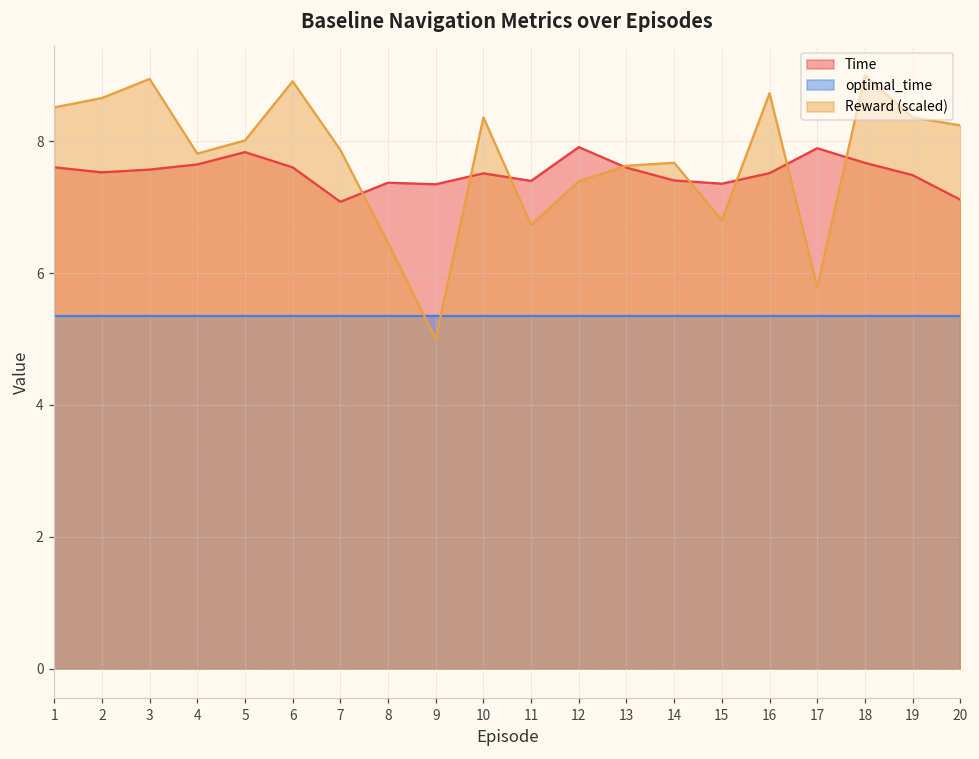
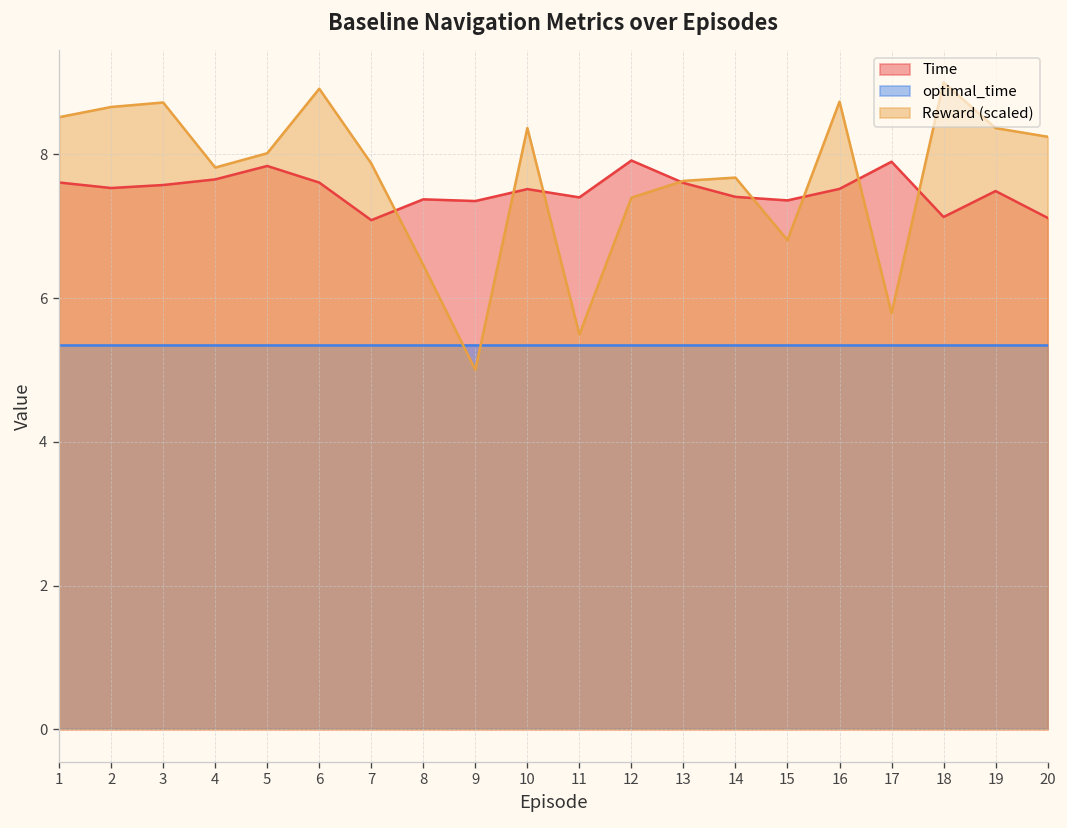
  {
    "Time": {
      "1": 7.6,
      "2": 7.5,
      "3": 7.6,
      "4": 7.7,
      "5": 7.8,
      "6": 7.6,
      "7": 7.1,
      "8": 7.4,
      "9": 7.3,
      "10": 7.5,
      "11": 7.4,
      "12": 7.9,
      "14": 7.4,
      "15": 7.4,
      "16": 7.5,
      "17": 7.9,
-     "18": 7.7,
+     "18": 7.1,
      "19": 7.5,
      "20": 7.1
    },
    "optimal_time": {
      "1": 5.3,
      "2": 5.3,
      "3": 5.3,
      "4": 5.3,
      "5": 5.3,
      "6": 5.3,
      "7": 5.3,
      "8": 5.3,
      "9": 5.3,
      "10": 5.3,
      "11": 5.3,
      "12": 5.3,
      "13": 5.3,
      "14": 5.3,
      "15": 5.3,
      "16": 5.3,
      "17": 5.3,
      "18": 5.3,
      "19": 5.3,
      "20": 5.3
    },
    "Reward (scaled)": {
      "1": 8.5,
      "2": 8.7,
-     "3": 8.9,
+     "3": 8.7,
      "4": 7.8,
      "5": 8.0,
      "6": 8.9,
      "7": 7.9,
      "8": 6.5,
      "9": 5.0,
      "10": 8.4,
-     "11": 6.7,
+     "11": 5.5,
      "12": 7.4,
      "14": 7.7,
      "15": 6.8,
      "16": 8.7,
      "17": 5.8,
      "20": 8.2
    }
  }
